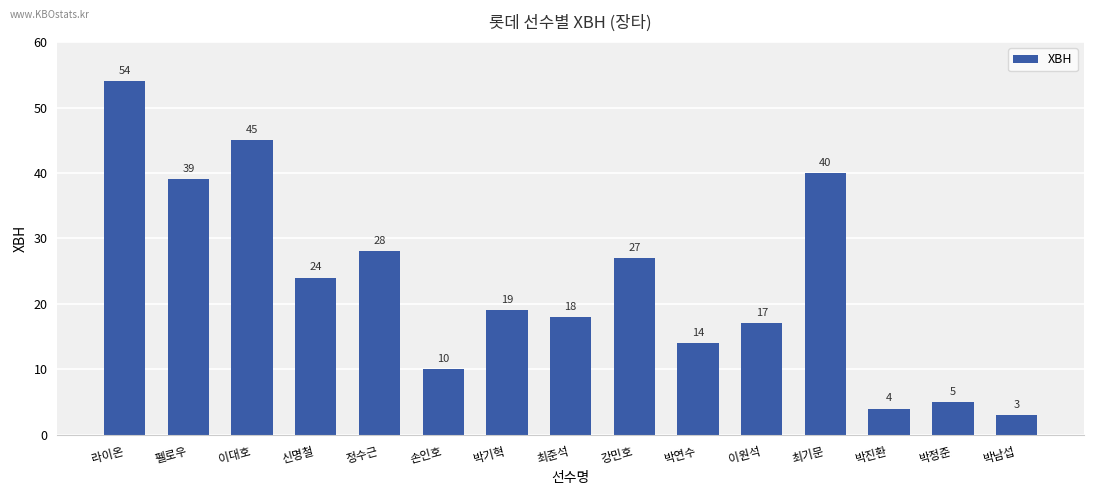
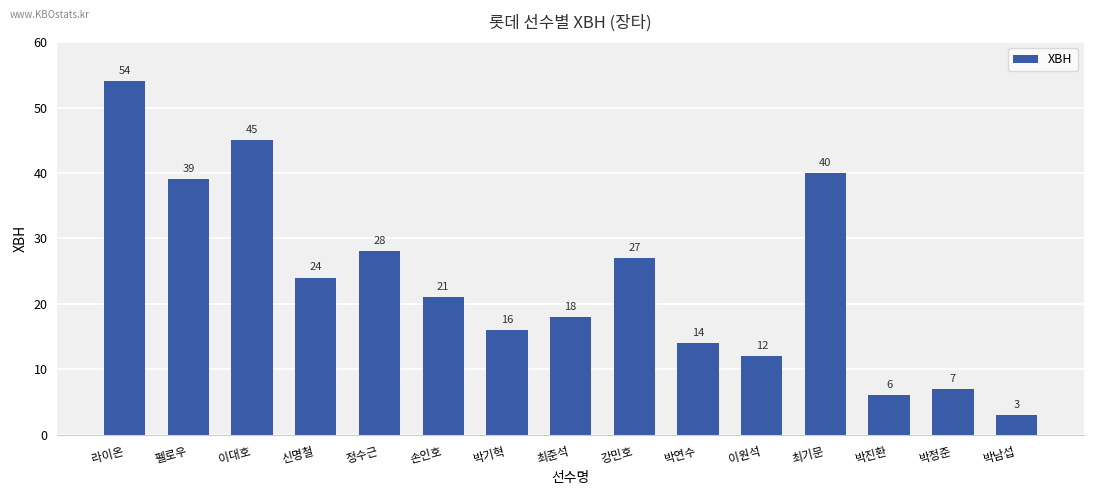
  {
    "라이온": 54,
    "펠로우": 39,
    "이대호": 45,
    "신명철": 24,
    "정수근": 28,
-   "손인호": 10,
-   "박기혁": 19,
+   "손인호": 21,
+   "박기혁": 16,
    "최준석": 18,
    "강민호": 27,
    "박연수": 14,
-   "이원석": 17,
+   "이원석": 12,
    "최기문": 40,
-   "박진환": 4,
-   "박정준": 5,
+   "박진환": 6,
+   "박정준": 7,
    "박남섭": 3
  }
